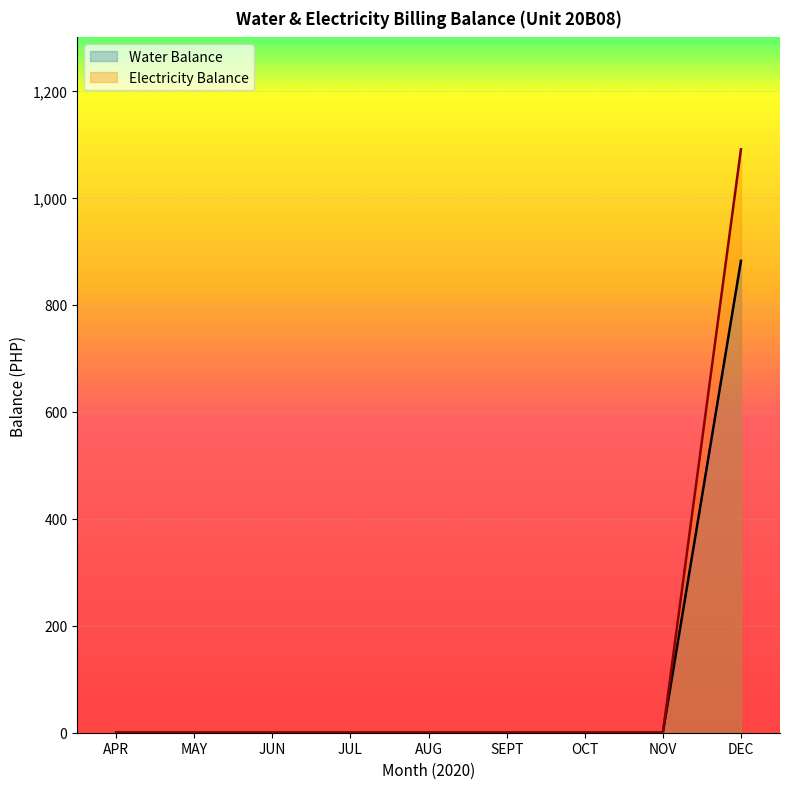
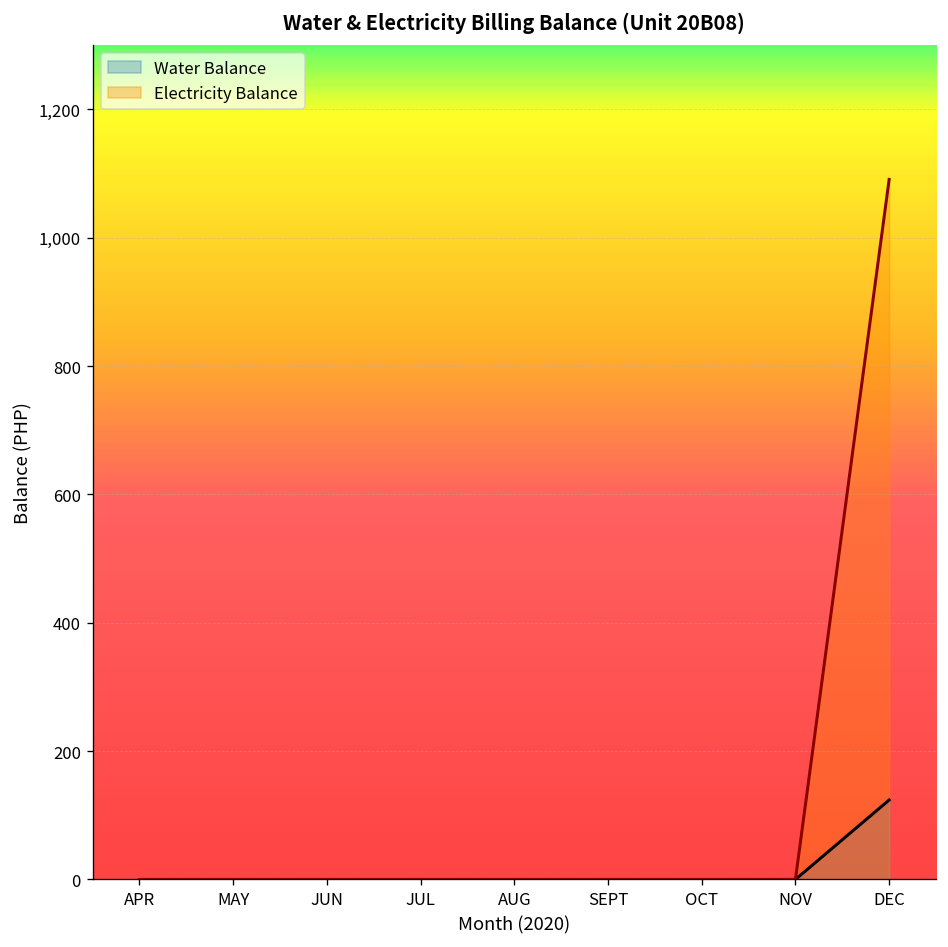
  {
    "Water Balance": {
-     "DEC": "880"
+     "DEC": "120"
    },
    "Electricity Balance": {
      "DEC": "1,090"
    }
  }
